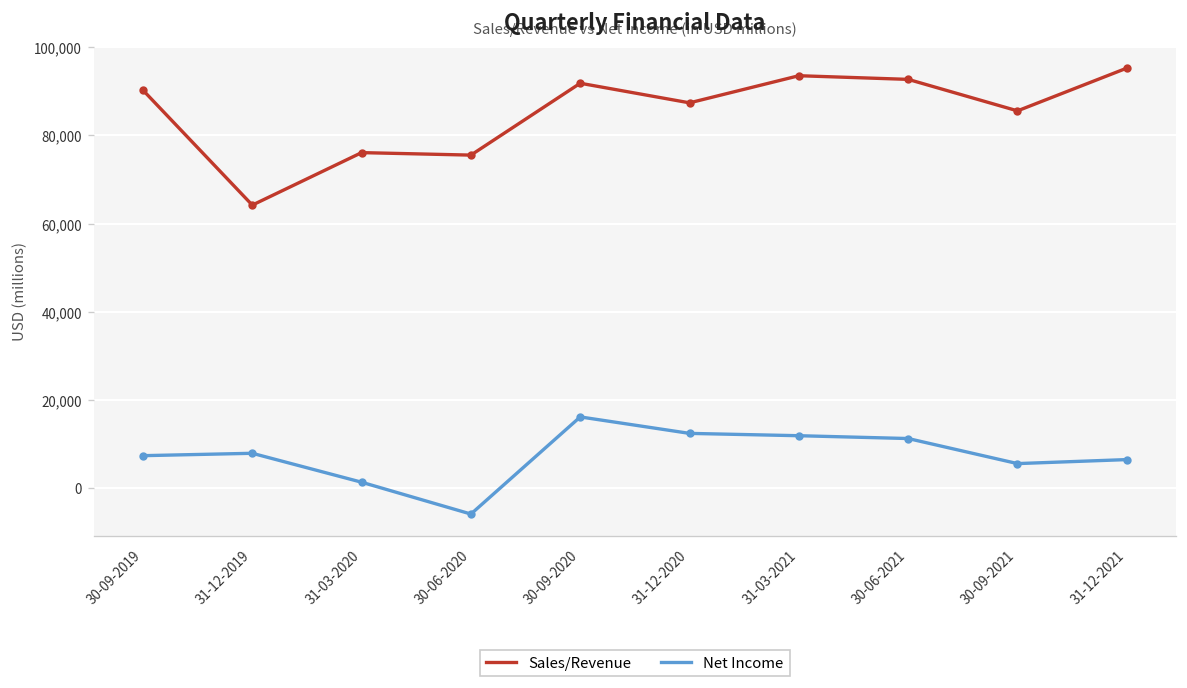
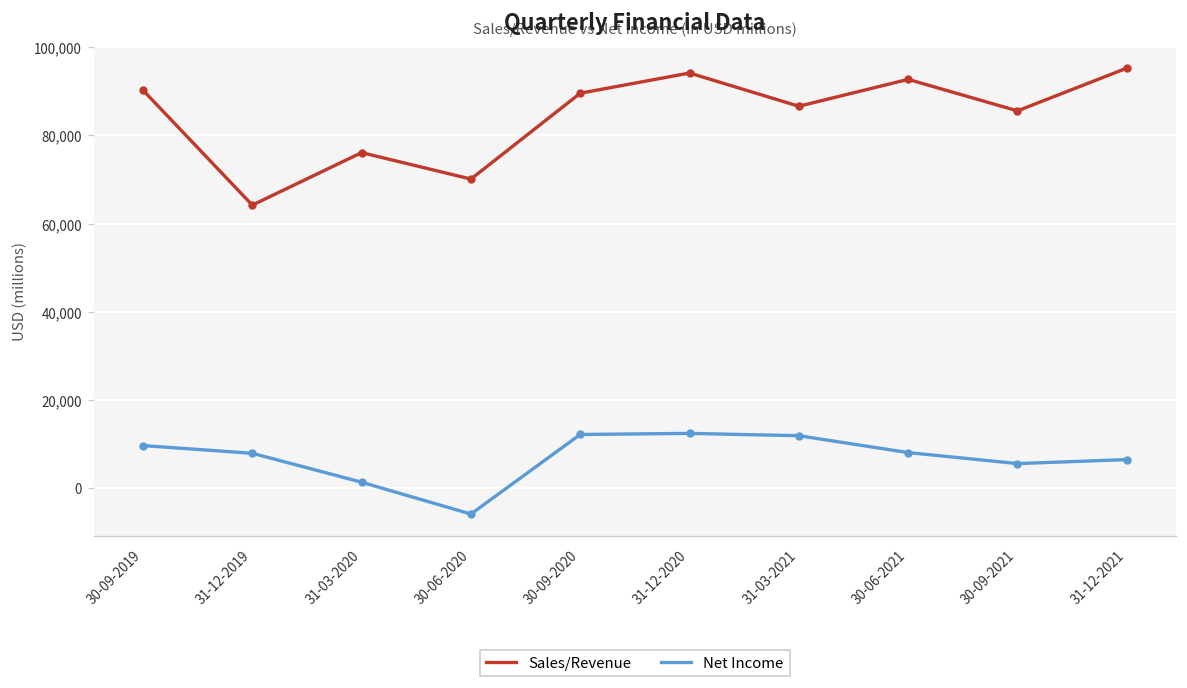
  {
    "Sales/Revenue": {
      "30-09-2019": "90,000",
      "31-12-2019": "64,000",
      "31-03-2020": "76,000",
-     "30-06-2020": "76,000",
-     "30-09-2020": "92,000",
-     "31-12-2020": "87,000",
-     "31-03-2021": "94,000",
+     "30-06-2020": "70,000",
+     "30-09-2020": "90,000",
+     "31-12-2020": "94,000",
+     "31-03-2021": "87,000",
      "30-06-2021": "93,000",
      "30-09-2021": "86,000",
      "31-12-2021": "95,000"
    },
    "Net Income": {
-     "30-09-2019": "7,000",
+     "30-09-2019": "10,000",
      "31-12-2019": "8,000",
      "31-03-2020": "1,000",
      "30-06-2020": "-6,000",
-     "30-09-2020": "16,000",
+     "30-09-2020": "12,000",
      "31-12-2020": "12,000",
      "31-03-2021": "12,000",
-     "30-06-2021": "11,000",
+     "30-06-2021": "8,000",
      "30-09-2021": "6,000",
      "31-12-2021": "6,000"
    }
  }
